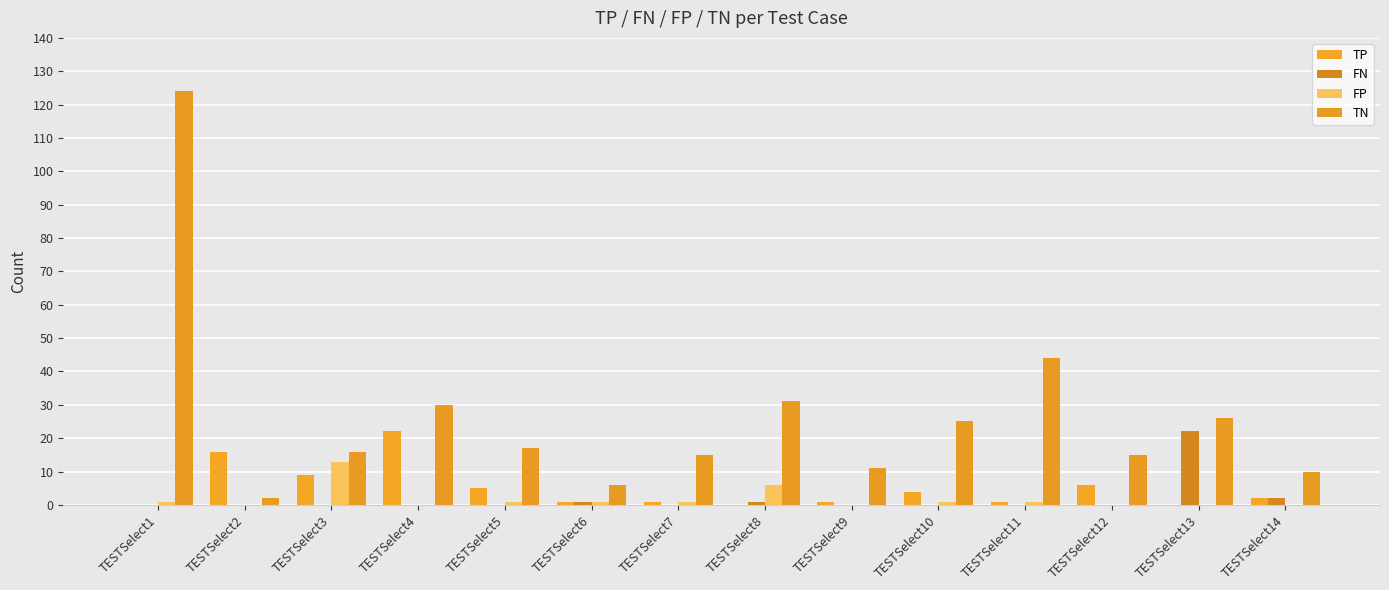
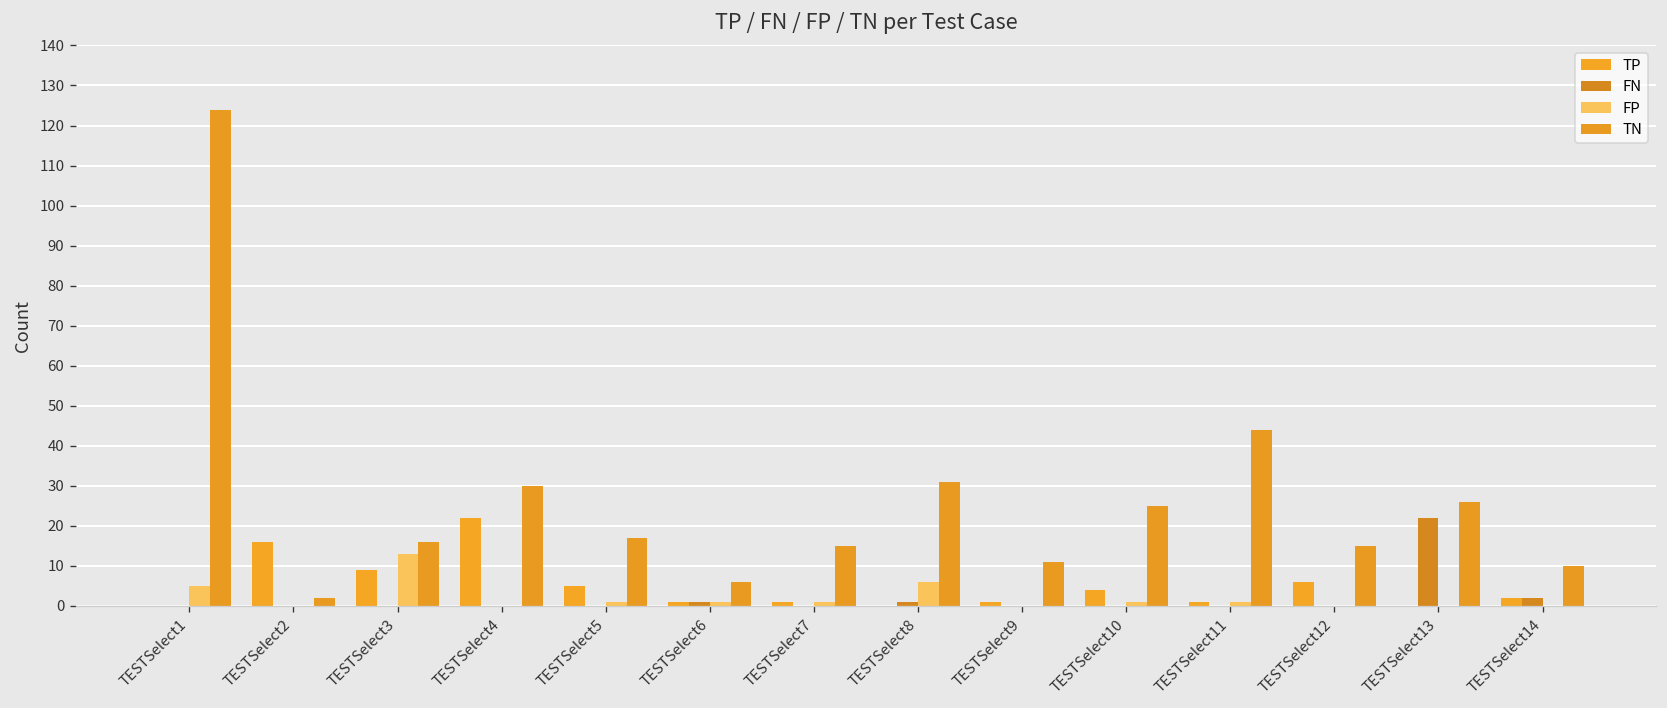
  {
    "FP": {
-     "TESTSelect1": 1,
+     "TESTSelect1": 5,
      "TESTSelect2": 0,
      "TESTSelect3": 13,
      "TESTSelect4": 0,
      "TESTSelect5": 1,
      "TESTSelect6": 1,
      "TESTSelect7": 1,
      "TESTSelect8": 6,
      "TESTSelect9": 0,
      "TESTSelect10": 1,
      "TESTSelect11": 1,
      "TESTSelect12": 0,
      "TESTSelect13": 0,
      "TESTSelect14": 0
    }
  }
